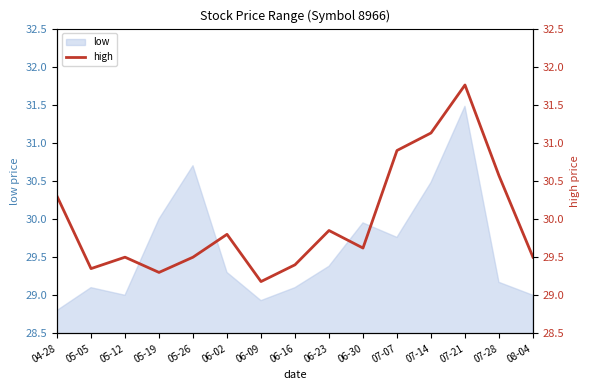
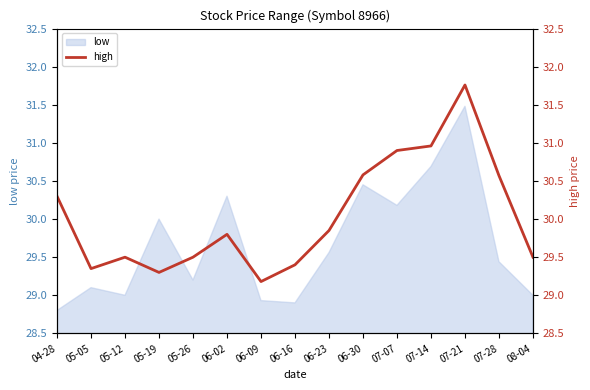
  {
    "low": {
      "04-28": 28.8,
      "05-05": 29.1,
      "05-12": 29.0,
      "05-19": 30.0,
-     "05-26": 30.7,
-     "06-02": 29.3,
+     "05-26": 29.2,
+     "06-02": 30.3,
      "06-09": 28.9,
-     "06-16": 29.1,
-     "06-23": 29.4,
-     "06-30": 30.0,
-     "07-07": 29.8,
-     "07-14": 30.5,
+     "06-16": 28.9,
+     "06-23": 29.6,
+     "06-30": 30.5,
+     "07-07": 30.2,
+     "07-14": 30.7,
      "07-21": 31.5,
-     "07-28": 29.2,
+     "07-28": 29.4,
      "08-04": 29.0
    },
    "high": {
      "04-28": 30.3,
      "05-05": 29.4,
      "05-12": 29.5,
      "05-19": 29.3,
      "05-26": 29.5,
      "06-02": 29.8,
      "06-09": 29.2,
      "06-16": 29.4,
      "06-23": 29.9,
-     "06-30": 29.6,
+     "06-30": 30.6,
      "07-07": 30.9,
-     "07-14": 31.1,
+     "07-14": 31.0,
      "07-21": 31.8,
      "07-28": 30.6,
      "08-04": 29.5
    }
  }
